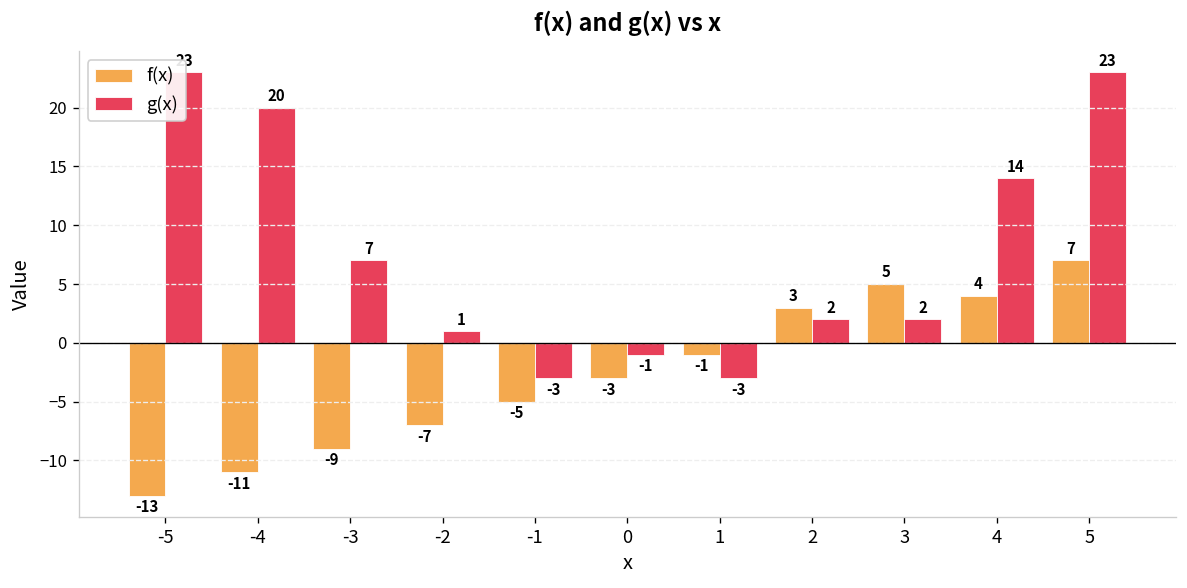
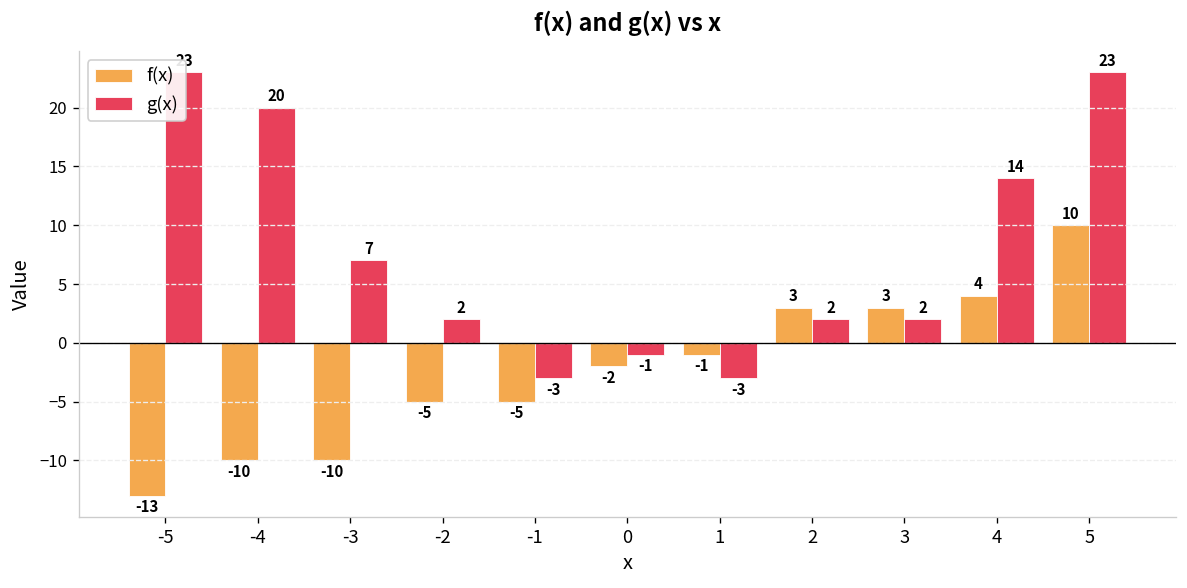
  {
    "f(x)": {
      "-5": -13,
-     "-4": -11,
-     "-3": -9,
-     "-2": -7,
+     "-4": -10,
+     "-3": -10,
+     "-2": -5,
      "-1": -5,
-     "0": -3,
+     "0": -2,
      "1": -1,
      "2": 3,
-     "3": 5,
+     "3": 3,
      "4": 4,
-     "5": 7
+     "5": 10
    },
    "g(x)": {
      "-4": 20,
      "-3": 7,
-     "-2": 1,
+     "-2": 2,
      "-1": -3,
      "0": -1,
      "1": -3,
      "2": 2,
      "3": 2,
      "4": 14,
      "5": 23
    }
  }
